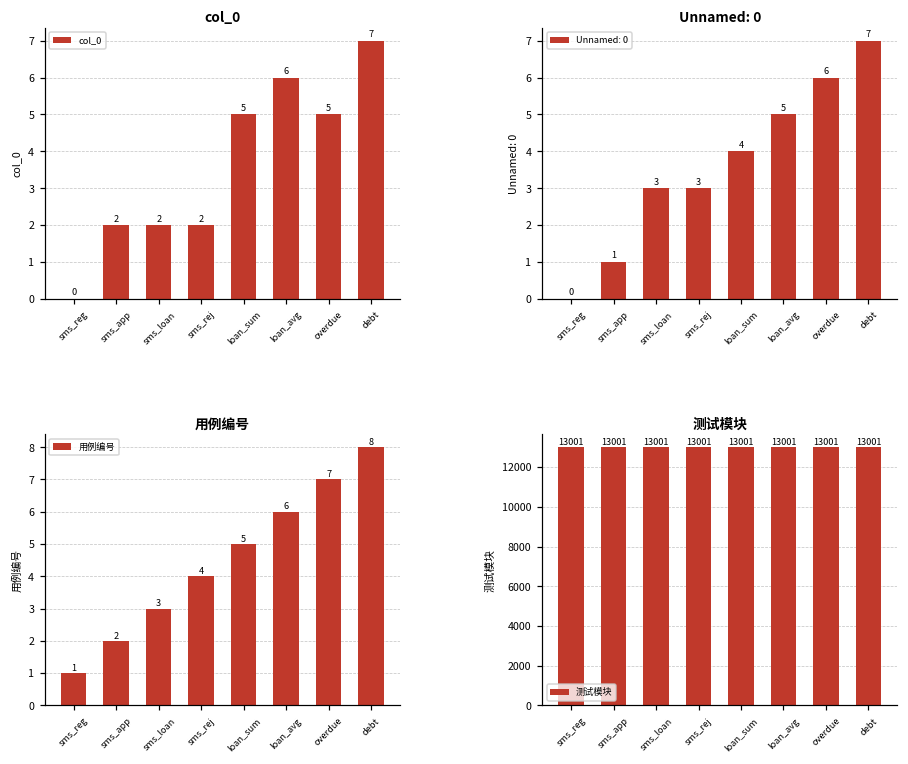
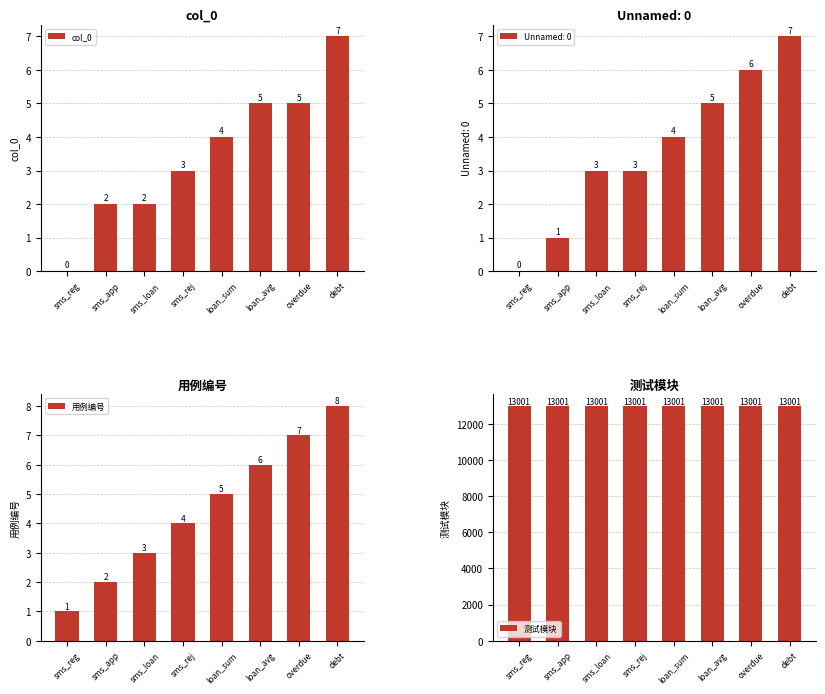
  {
    "col_0": {
      "sms_reg": 0,
      "sms_app": 2,
      "sms_loan": 2,
-     "sms_rej": 2,
-     "loan_sum": 5,
-     "loan_avg": 6,
+     "sms_rej": 3,
+     "loan_sum": 4,
+     "loan_avg": 5,
      "overdue": 5,
      "debt": 7
    },
    "Unnamed: 0": {
      "sms_reg": 0,
      "sms_app": 1,
      "sms_loan": 3,
      "sms_rej": 3,
      "loan_sum": 4,
      "loan_avg": 5,
      "overdue": 6,
      "debt": 7
    },
    "用例编号": {
      "sms_reg": 1,
      "sms_app": 2,
      "sms_loan": 3,
      "sms_rej": 4,
      "loan_sum": 5,
      "loan_avg": 6,
      "overdue": 7,
      "debt": 8
    },
    "测试模块": {
      "sms_reg": 13001,
      "sms_app": 13001,
      "sms_loan": 13001,
      "sms_rej": 13001,
      "loan_sum": 13001,
      "loan_avg": 13001,
      "overdue": 13001,
      "debt": 13001
    }
  }
